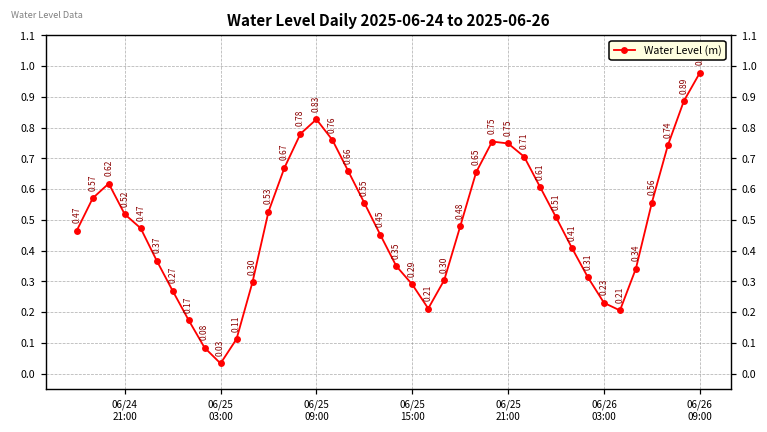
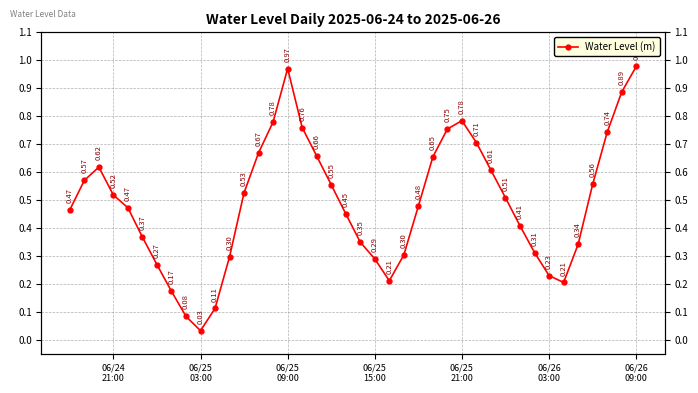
  {
    "06/24 21:00": 0.52,
    "06/25 03:00": 0.03,
-   "06/25 09:00": 0.83,
+   "06/25 09:00": 0.97,
    "06/25 15:00": 0.29,
-   "06/25 21:00": 0.75,
+   "06/25 21:00": 0.78,
    "06/26 03:00": 0.23
  }
